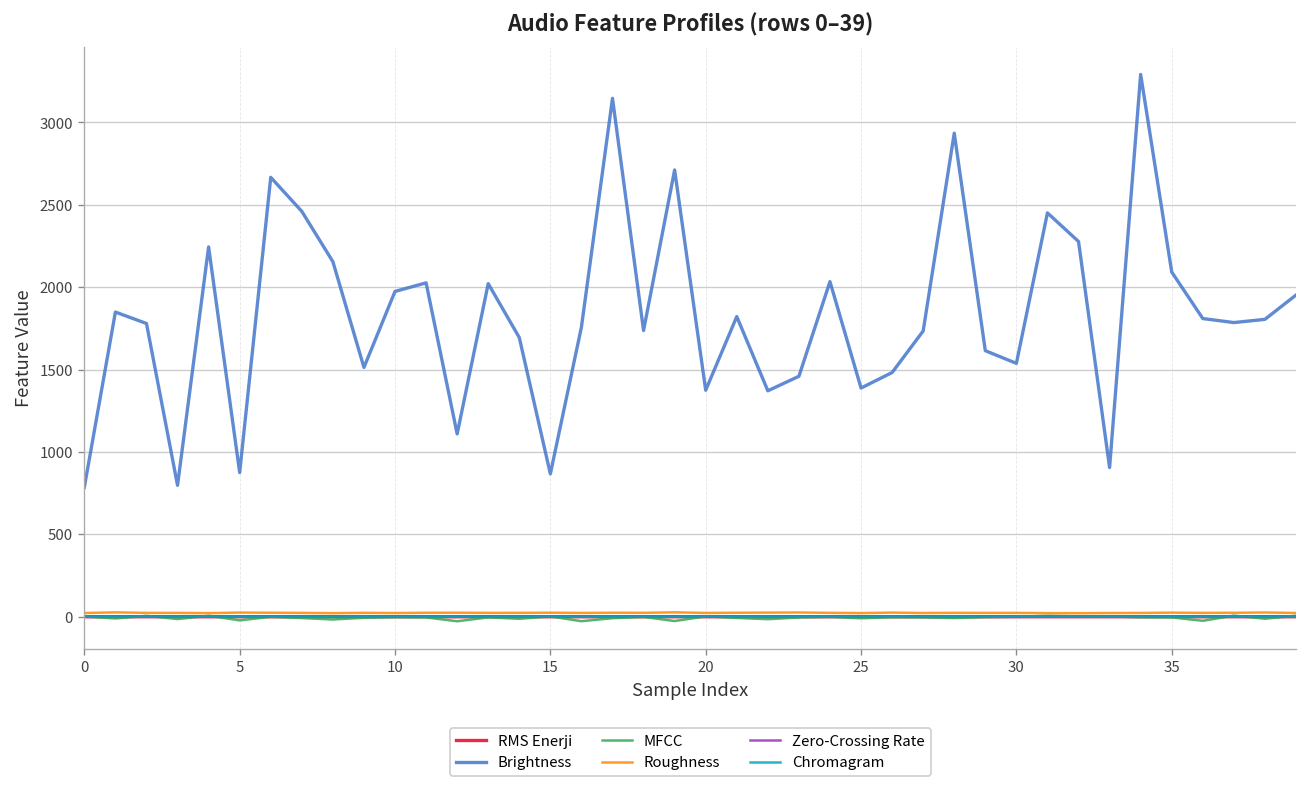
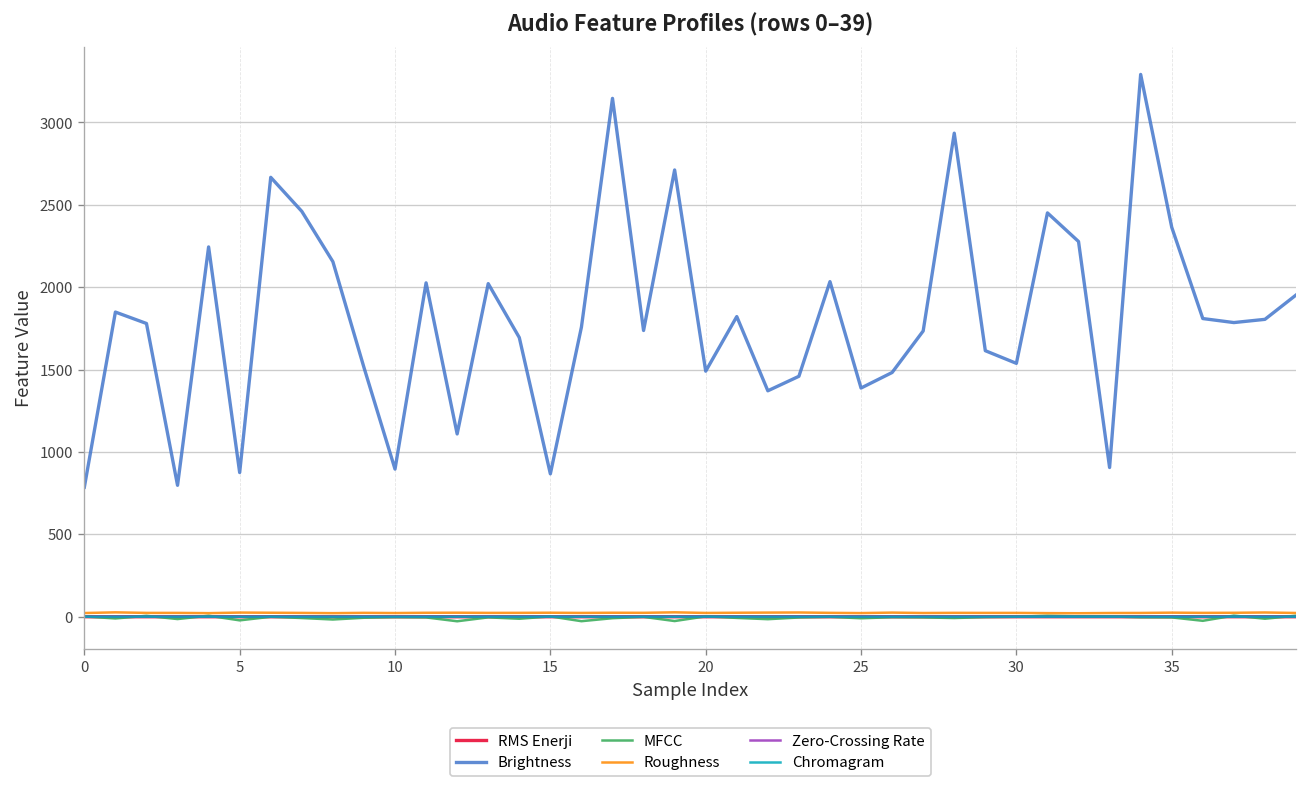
  {
    "Chromagram": {
      "5": 0
    },
    "Brightness": {
      "0": 790,
      "5": 880,
-     "10": 1970,
+     "10": 900,
      "15": 870,
-     "20": 1370,
+     "20": 1490,
      "25": 1390,
      "30": 1540,
-     "35": 2090
+     "35": 2360
    },
    "MFCC": {
      "5": -20
    },
    "Roughness": {
      "0": 20,
      "5": 30,
      "10": 20,
      "15": 20,
      "20": 20,
      "25": 20,
      "30": 20,
      "35": 20
    }
  }
